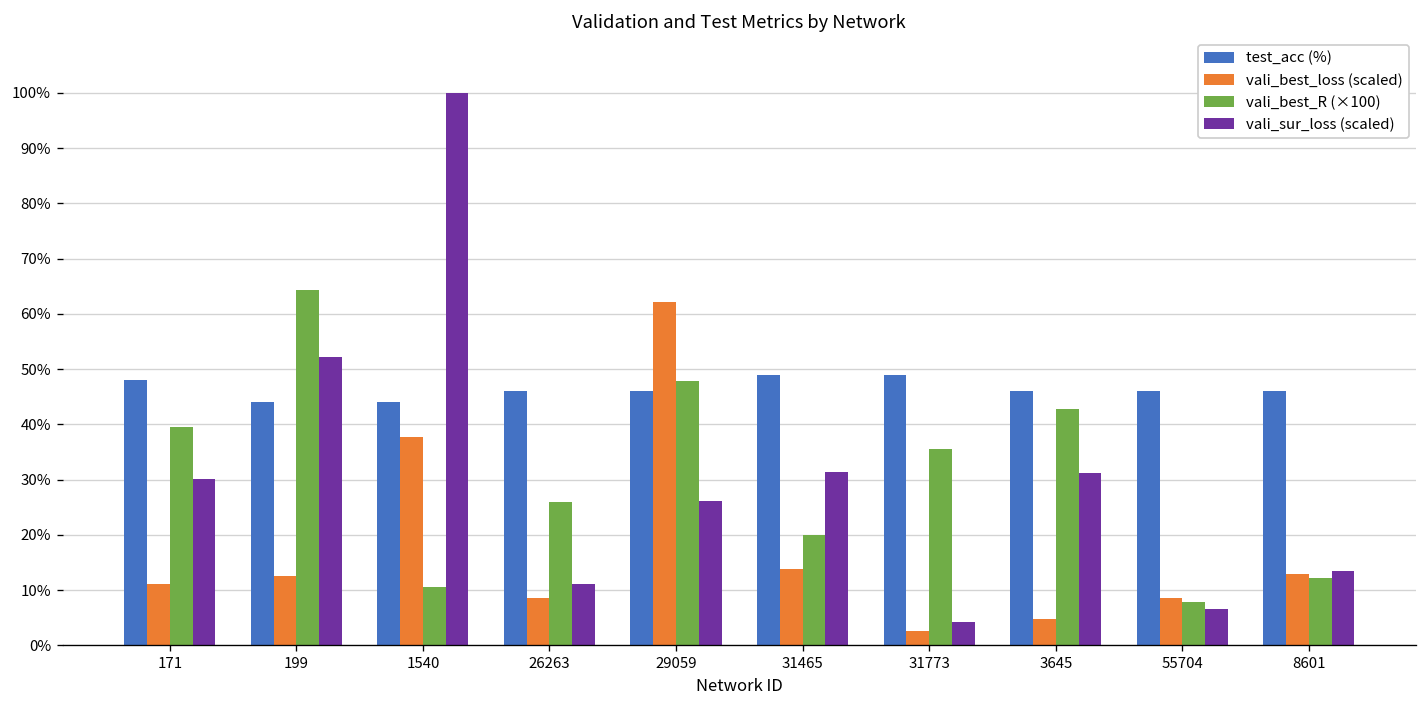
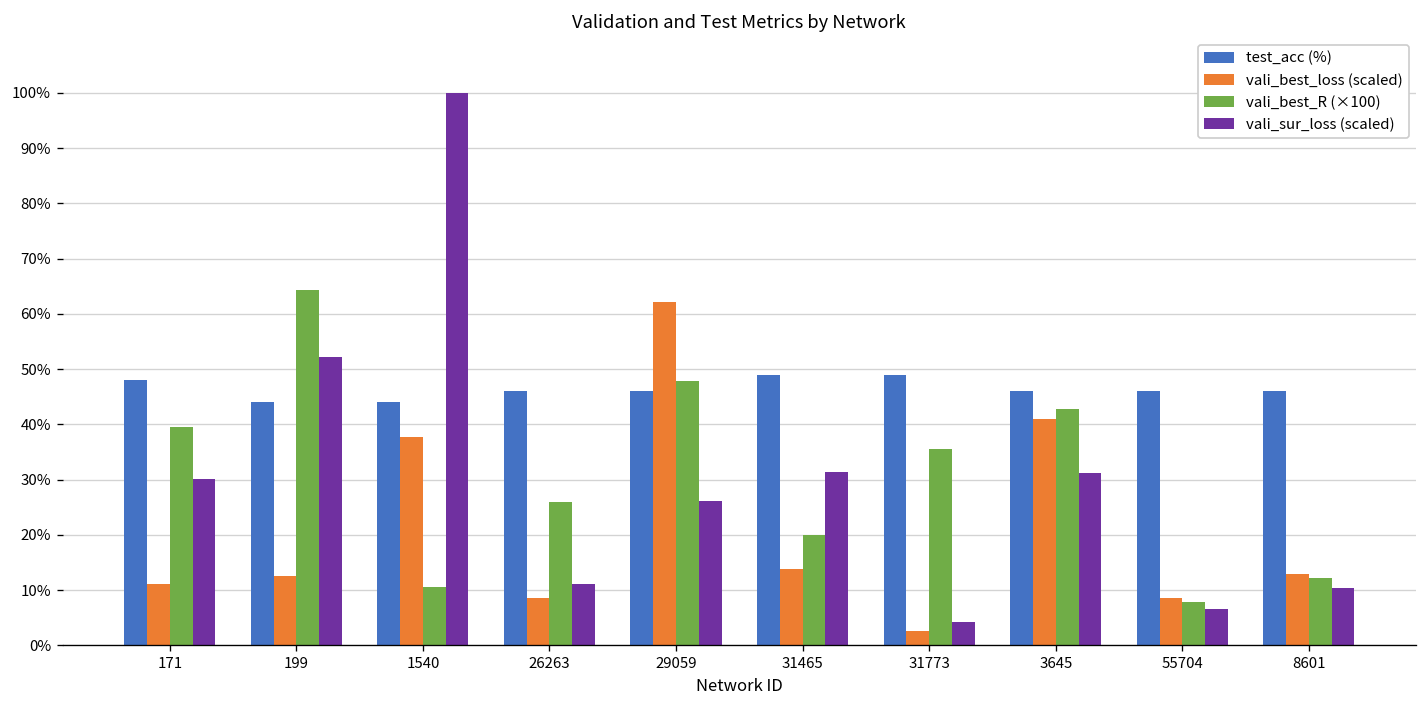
  {
    "test_acc (%)": {
      "171": "48%",
      "199": "44%",
      "1540": "44%",
      "26263": "46%",
      "29059": "46%",
      "31465": "49%",
      "31773": "49%",
      "3645": "46%",
      "55704": "46%",
      "8601": "46%"
    },
    "vali_best_loss (scaled)": {
      "171": "11%",
      "199": "13%",
      "1540": "38%",
      "26263": "9%",
      "29059": "62%",
      "31465": "14%",
      "31773": "3%",
-     "3645": "5%",
+     "3645": "41%",
      "55704": "9%",
      "8601": "13%"
    },
    "vali_best_R (×100)": {
      "171": "40%",
      "199": "64%",
      "1540": "11%",
      "26263": "26%",
      "29059": "48%",
      "31465": "20%",
      "31773": "36%",
      "3645": "43%",
      "55704": "8%",
      "8601": "12%"
    },
    "vali_sur_loss (scaled)": {
      "171": "30%",
      "199": "52%",
      "1540": "100%",
      "26263": "11%",
      "29059": "26%",
      "31465": "31%",
      "31773": "4%",
      "3645": "31%",
      "55704": "7%",
-     "8601": "13%"
+     "8601": "10%"
    }
  }
